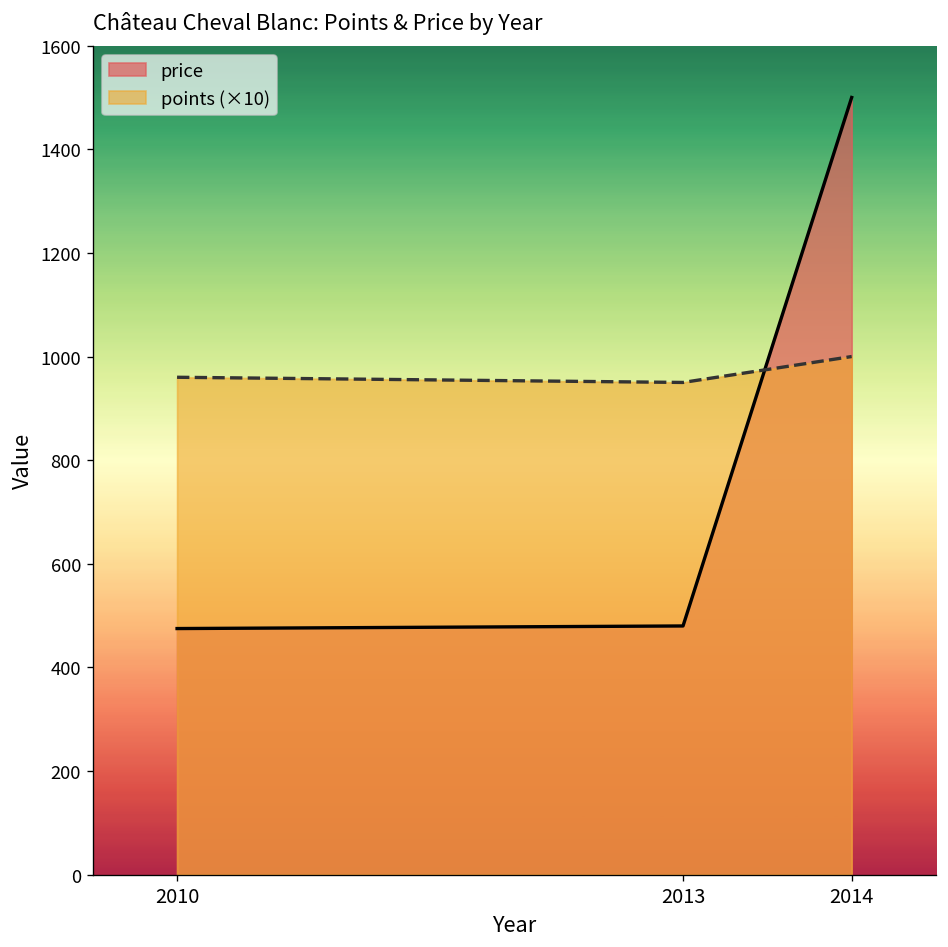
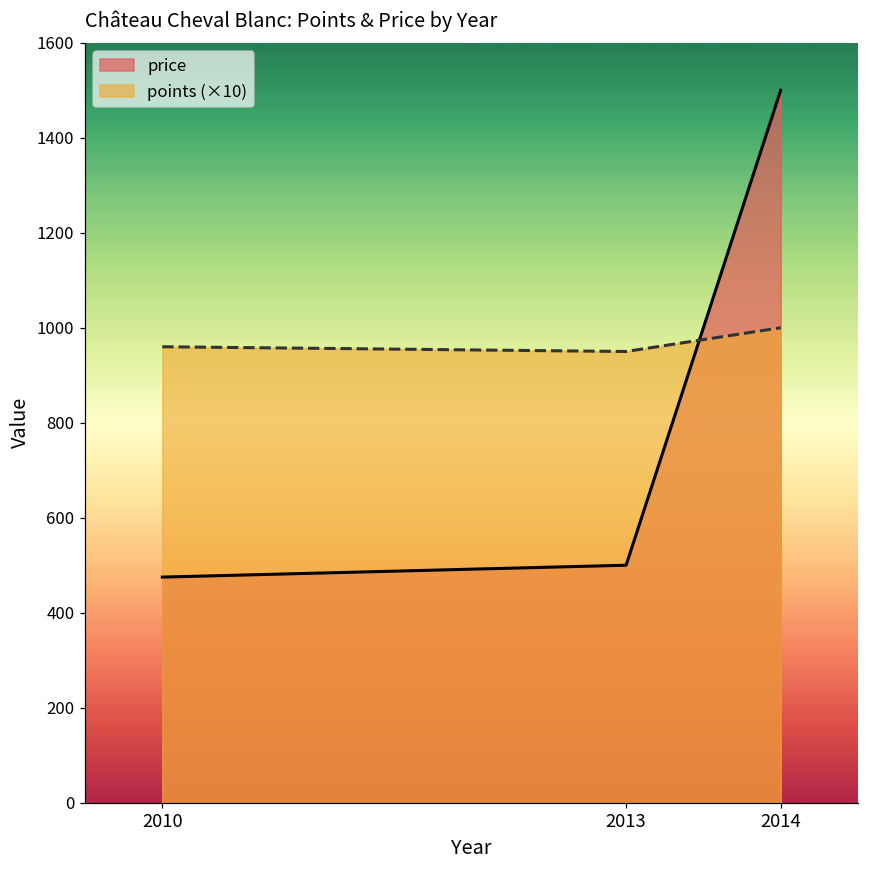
  {
    "price": {
      "2010": 480,
-     "2013": 480,
+     "2013": 500,
      "2014": 1500
    },
    "points (×10)": {
      "2010": 960,
      "2013": 950,
      "2014": 1000
    }
  }
